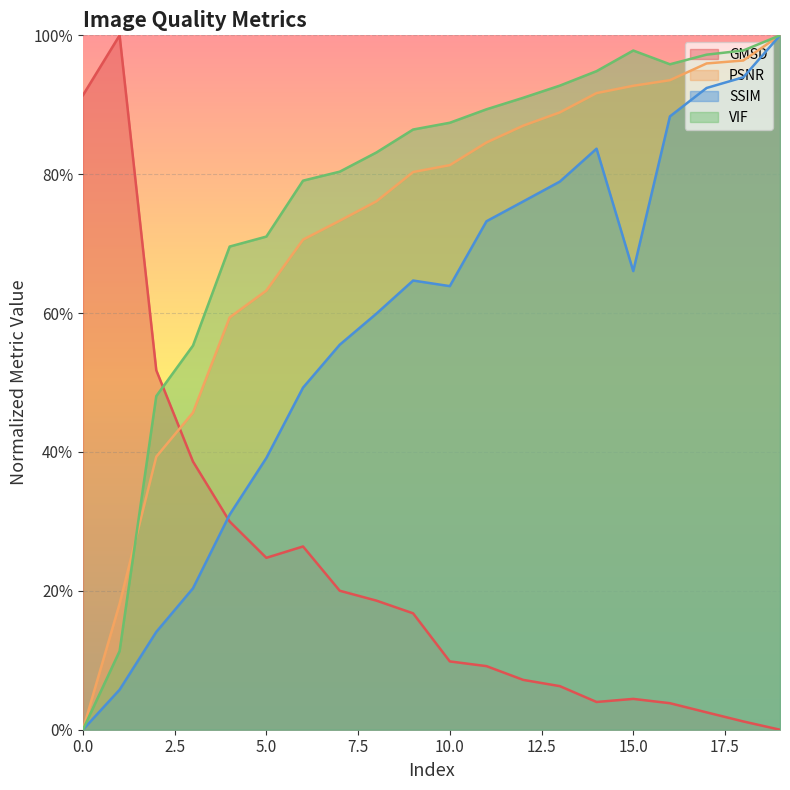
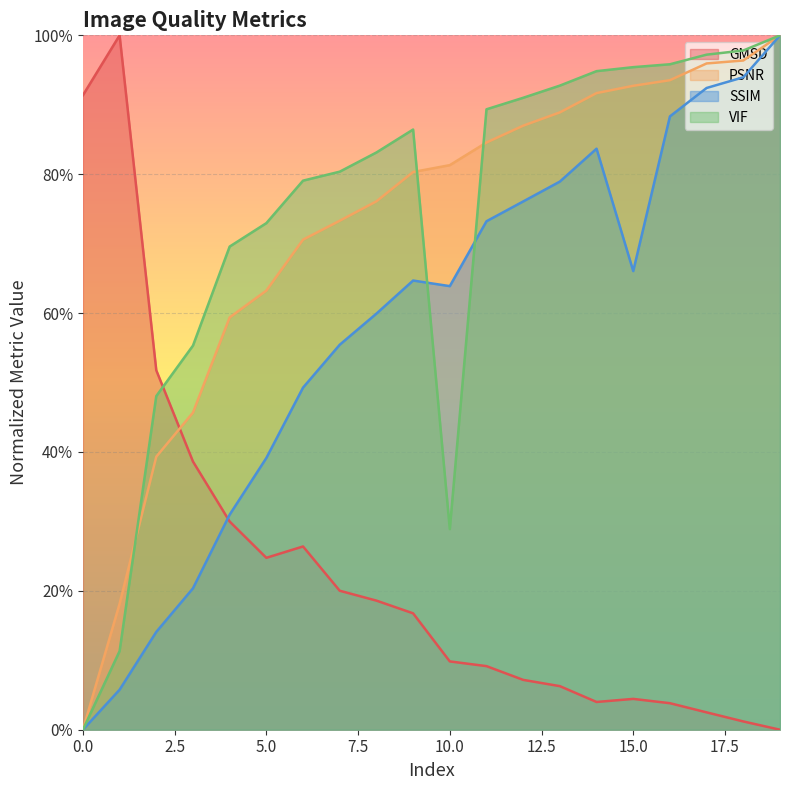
  {
    "SSIM": {
      "5.0": "39%",
      "10.0": "64%",
      "15.0": "66%"
    },
    "VIF": {
-     "5.0": "71%",
-     "10.0": "87%",
-     "15.0": "98%"
+     "5.0": "73%",
+     "10.0": "29%",
+     "15.0": "95%"
    }
  }
